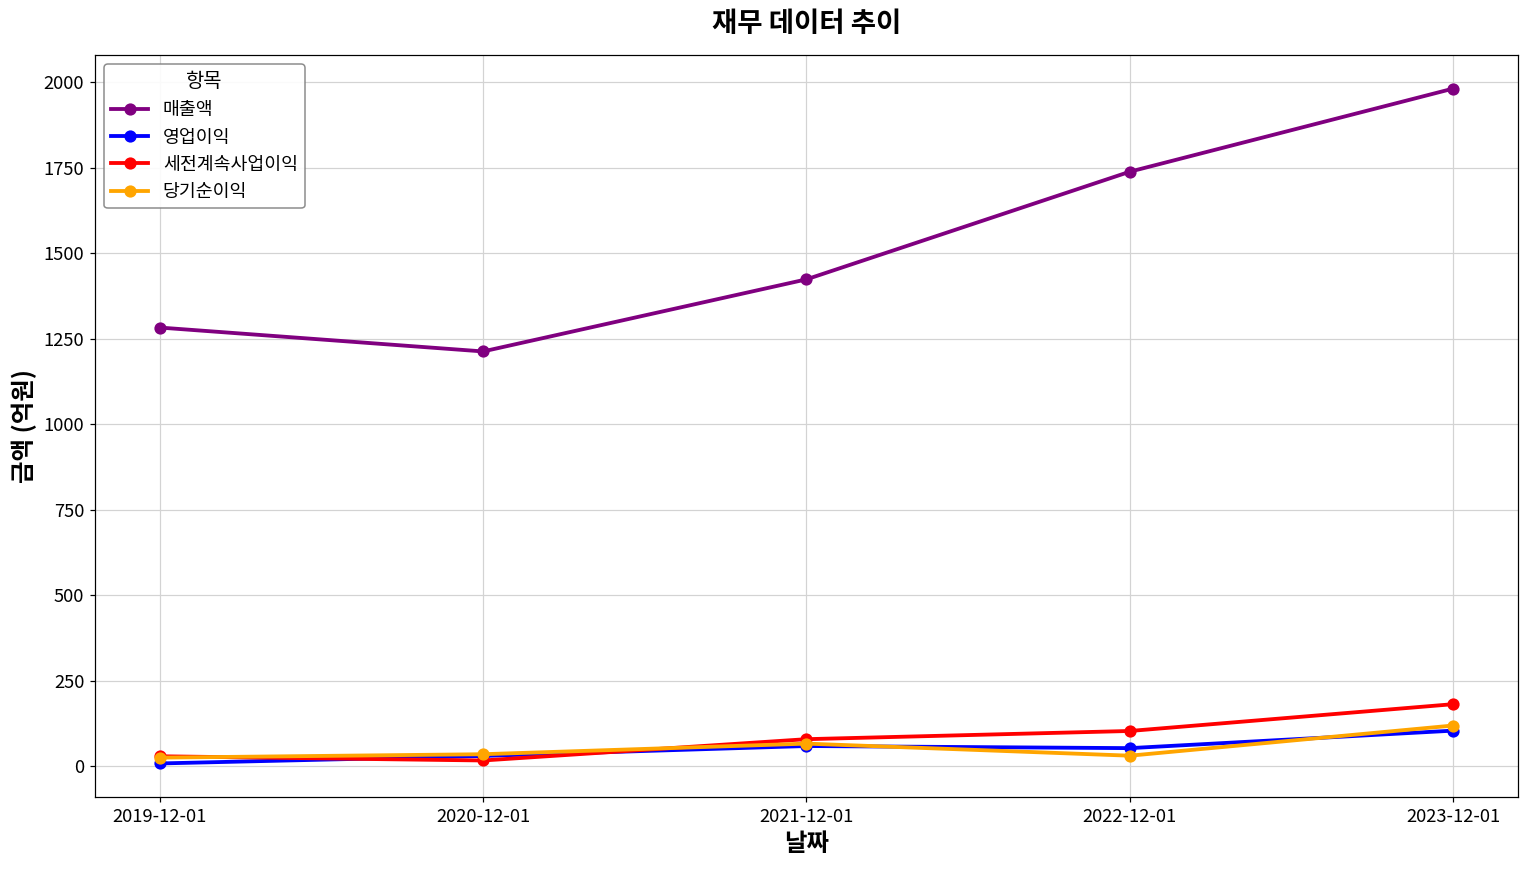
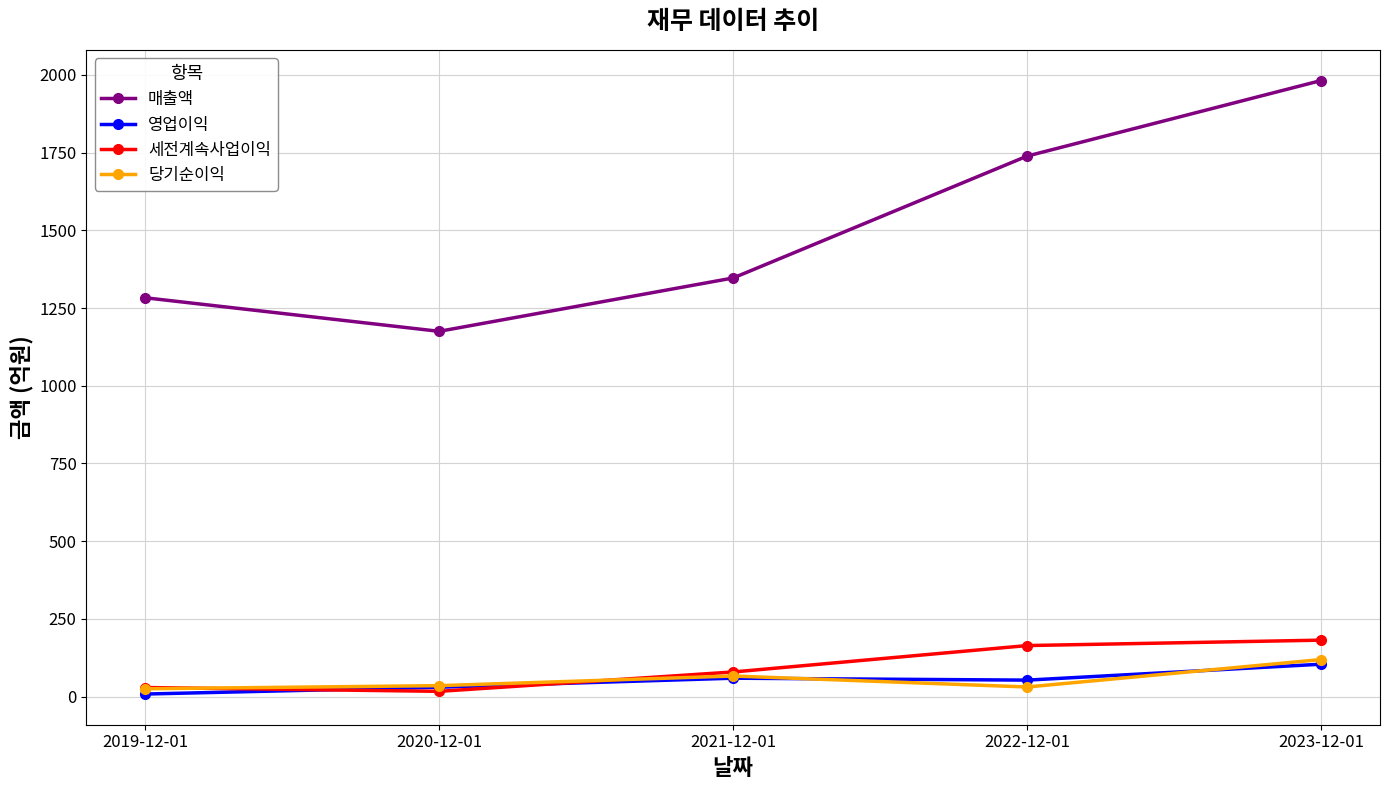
  {
    "매출액": {
      "2019-12-01": 1280,
-     "2020-12-01": 1210,
-     "2021-12-01": 1420,
+     "2020-12-01": 1180,
+     "2021-12-01": 1350,
      "2022-12-01": 1740,
      "2023-12-01": 1980
    },
    "영업이익": {
      "2019-12-01": 10,
      "2022-12-01": 50,
      "2023-12-01": 100
    },
    "세전계속사업이익": {
      "2020-12-01": 20,
      "2021-12-01": 80,
-     "2022-12-01": 100,
+     "2022-12-01": 160,
      "2023-12-01": 180
    },
    "당기순이익": {
      "2022-12-01": 30,
      "2023-12-01": 120
    }
  }
